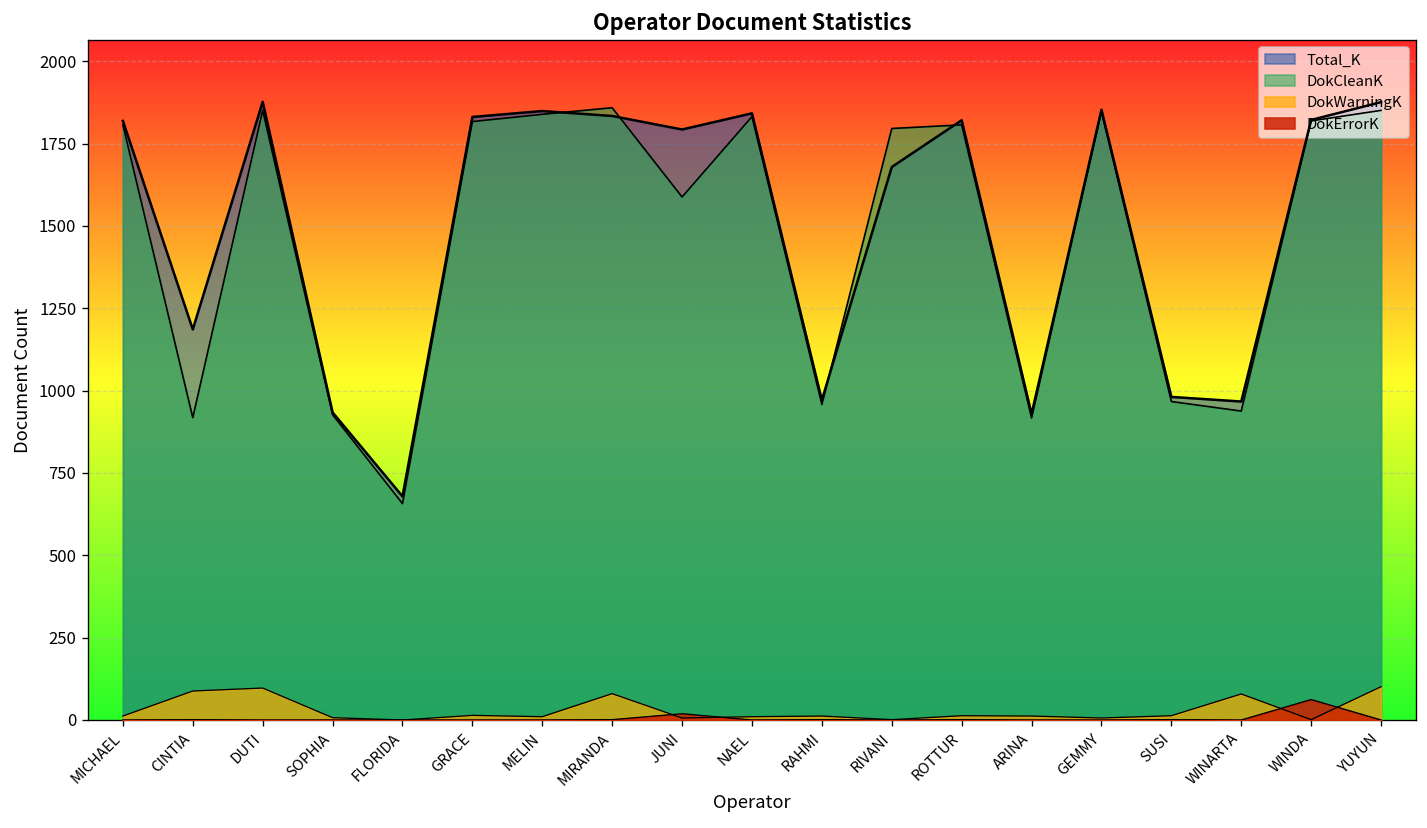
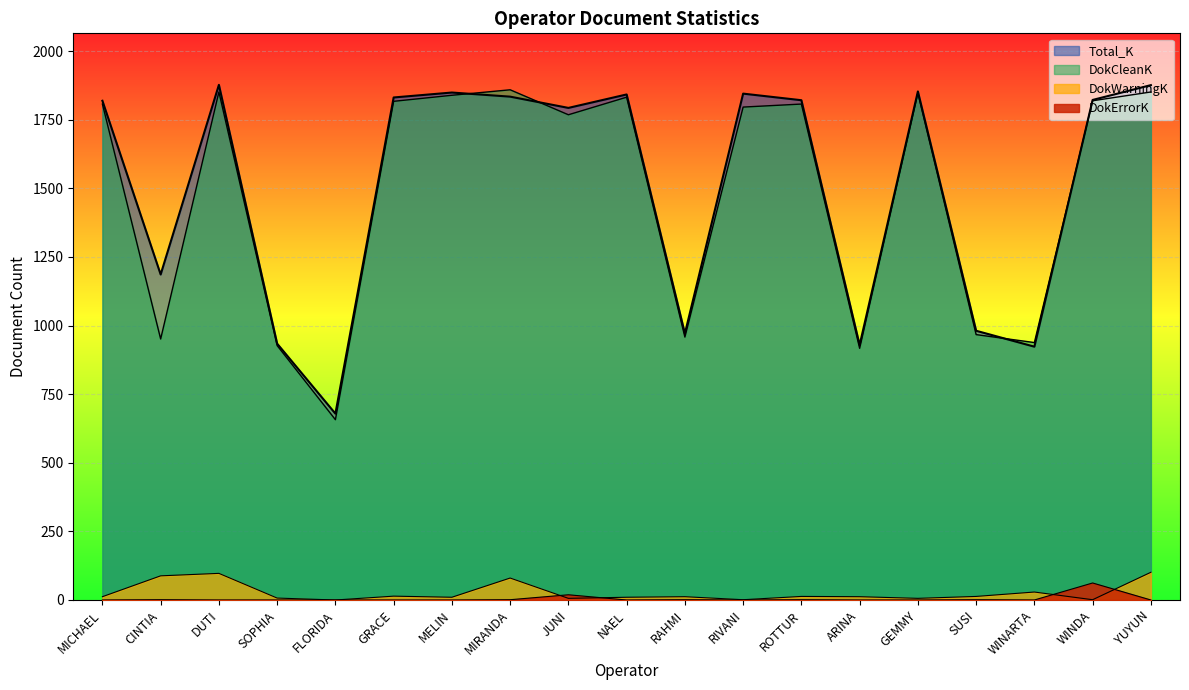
  {
    "Total_K": {
      "MICHAEL": 1820,
      "CINTIA": 1190,
      "DUTI": 1880,
      "FLORIDA": 680,
      "GRACE": 1830,
      "MELIN": 1850,
      "MIRANDA": 1830,
      "JUNI": 1790,
      "NAEL": 1840,
      "RAHMI": 970,
-     "RIVANI": 1680,
+     "RIVANI": 1850,
      "ROTTUR": 1820,
      "ARINA": 930,
      "SUSI": 980,
-     "WINARTA": 970
+     "WINARTA": 920
    },
    "DokCleanK": {
      "MICHAEL": 1810,
-     "CINTIA": 920,
+     "CINTIA": 950,
      "DUTI": 1850,
      "FLORIDA": 660,
      "GRACE": 1820,
      "MELIN": 1840,
      "MIRANDA": 1860,
-     "JUNI": 1590,
+     "JUNI": 1770,
      "NAEL": 1830,
      "RAHMI": 960,
      "RIVANI": 1800,
      "ROTTUR": 1810,
      "ARINA": 920,
      "SUSI": 970,
      "WINARTA": 940
    },
    "DokWarningK": {
      "MICHAEL": 10,
      "CINTIA": 90,
      "DUTI": 100,
      "GRACE": 10,
      "MELIN": 10,
      "MIRANDA": 80,
      "JUNI": 10,
      "NAEL": 10,
      "RAHMI": 10,
      "ROTTUR": 10,
      "ARINA": 10,
      "SUSI": 10,
-     "WINARTA": 80,
+     "WINARTA": 30,
      "WINDA": 0,
      "YUYUN": 100
    },
    "DokErrorK": {
      "MICHAEL": 0,
      "CINTIA": 0,
      "DUTI": 0,
      "GRACE": 0,
      "MELIN": 0,
      "MIRANDA": 0,
      "JUNI": 20,
      "NAEL": 0,
      "RAHMI": 0,
      "ROTTUR": 0,
      "ARINA": 0,
      "SUSI": 0,
      "WINARTA": 0,
      "WINDA": 60,
      "YUYUN": 0
    }
  }
